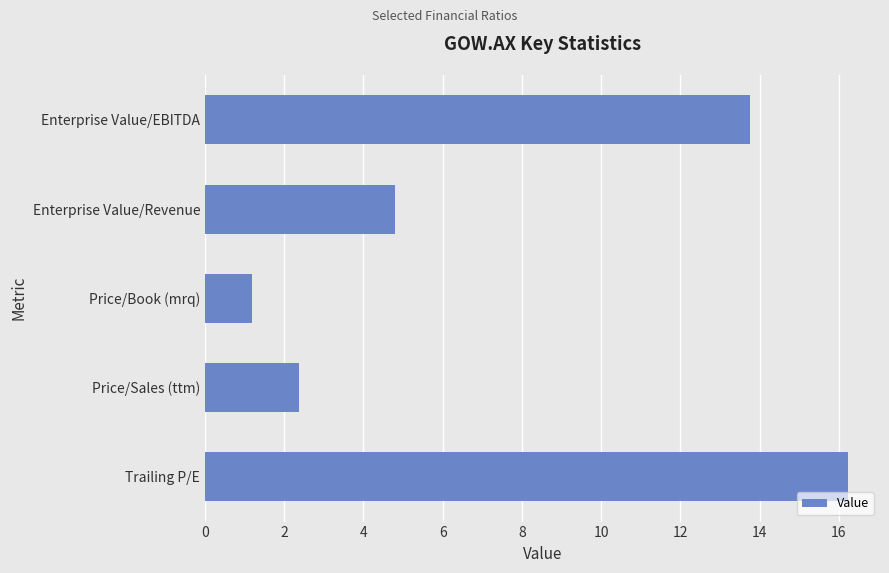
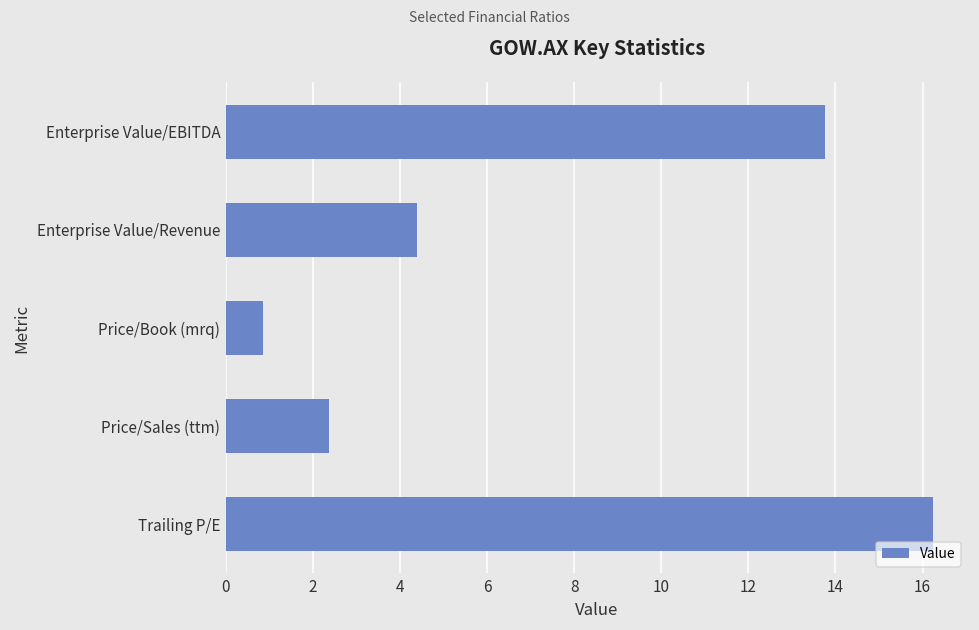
  {
    "Enterprise Value/EBITDA": 13.8,
-   "Enterprise Value/Revenue": 4.8,
-   "Price/Book (mrq)": 1.2,
+   "Enterprise Value/Revenue": 4.4,
+   "Price/Book (mrq)": 0.9,
    "Price/Sales (ttm)": 2.4,
    "Trailing P/E": 16.2
  }
